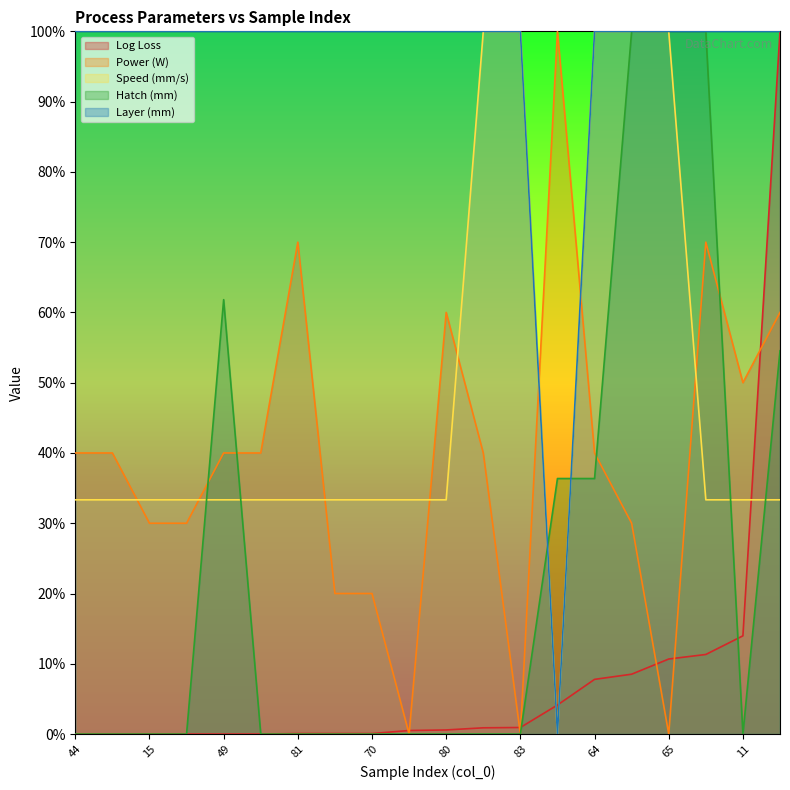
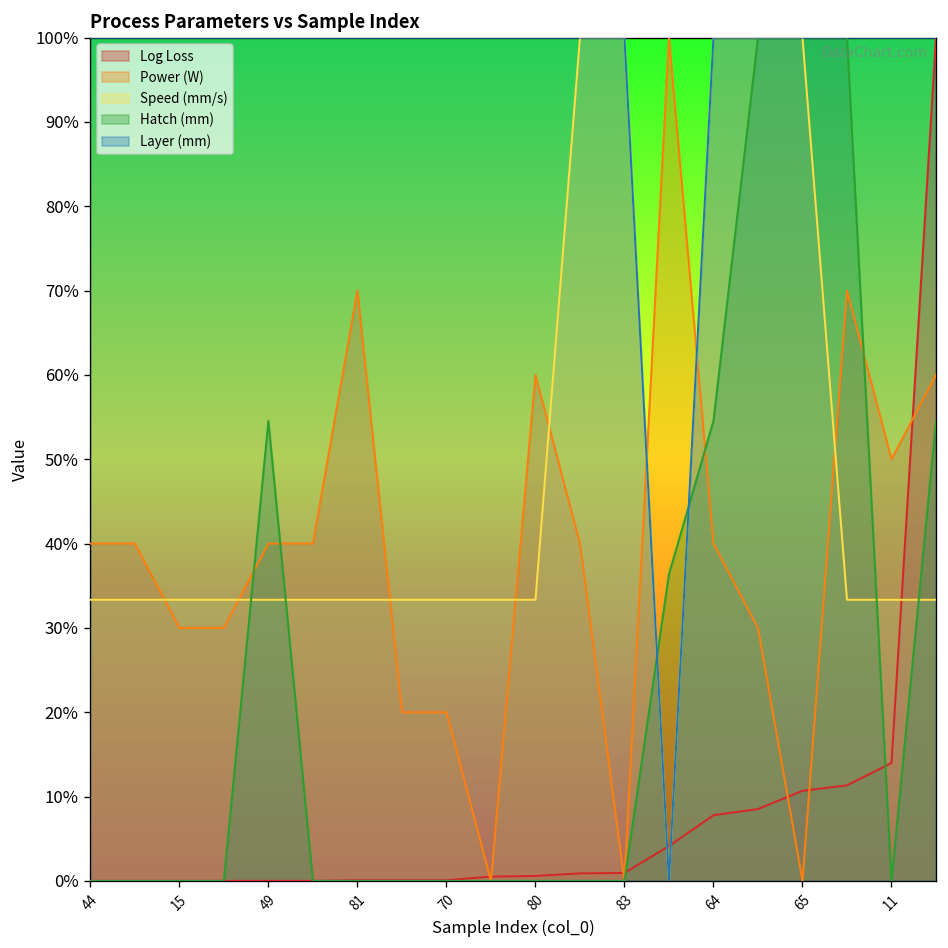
  {
    "Hatch (mm)": {
-     "49": "62%",
+     "49": "55%",
      "80": "0%",
-     "64": "36%"
+     "64": "55%"
    },
    "Layer (mm)": {
      "44": "100%",
      "49": "100%",
      "81": "100%",
      "70": "100%",
      "80": "100%"
    }
  }
